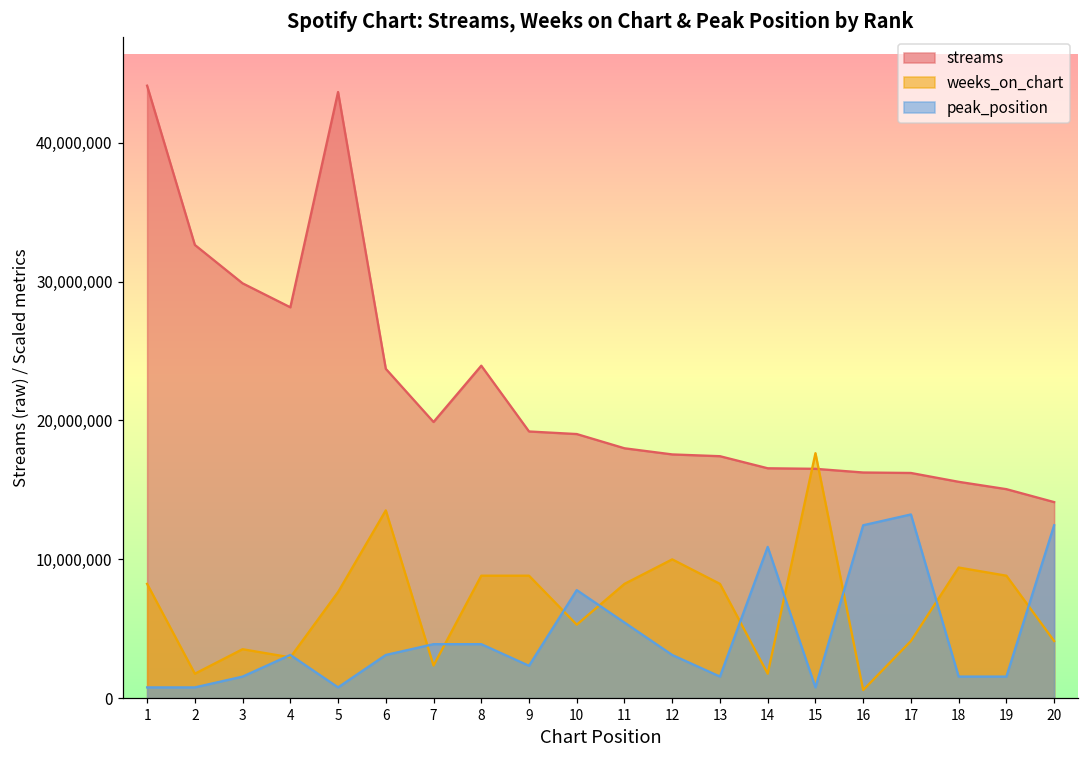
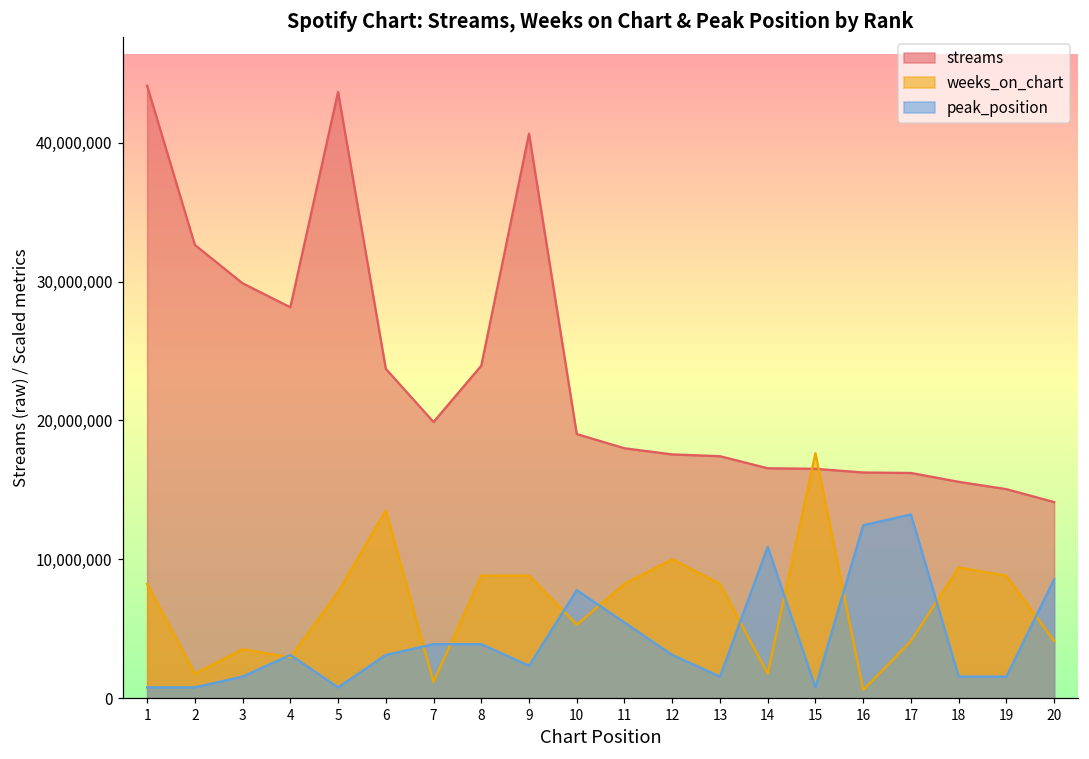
  {
    "streams": {
      "1": "44,100,000",
      "2": "32,600,000",
      "3": "29,900,000",
      "4": "28,100,000",
      "5": "43,700,000",
      "6": "23,700,000",
      "7": "19,900,000",
      "8": "23,900,000",
-     "9": "19,200,000",
+     "9": "40,600,000",
      "10": "19,000,000",
      "11": "18,000,000",
      "12": "17,600,000",
      "13": "17,400,000",
      "14": "16,600,000",
      "15": "16,500,000",
      "16": "16,300,000",
      "17": "16,200,000",
      "18": "15,600,000",
      "19": "15,100,000",
      "20": "14,100,000"
    },
    "weeks_on_chart": {
      "1": "8,200,000",
      "2": "1,800,000",
      "3": "3,500,000",
      "5": "7,600,000",
      "6": "13,500,000",
-     "7": "2,400,000",
+     "7": "1,200,000",
      "8": "8,800,000",
      "9": "8,800,000",
      "10": "5,300,000",
      "11": "8,200,000",
      "12": "10,000,000",
      "13": "8,200,000",
      "14": "1,800,000",
      "15": "17,600,000",
      "16": "600,000",
      "17": "4,100,000",
      "18": "9,400,000",
      "19": "8,800,000",
      "20": "4,100,000"
    },
    "peak_position": {
      "1": "800,000",
      "2": "800,000",
      "3": "1,600,000",
      "5": "800,000",
      "6": "3,100,000",
      "7": "3,900,000",
      "8": "3,900,000",
      "9": "2,300,000",
      "10": "7,800,000",
      "11": "5,400,000",
      "12": "3,100,000",
      "13": "1,600,000",
      "14": "10,900,000",
      "15": "800,000",
      "16": "12,500,000",
      "17": "13,200,000",
      "18": "1,600,000",
      "19": "1,600,000",
-     "20": "12,500,000"
+     "20": "8,600,000"
    }
  }
